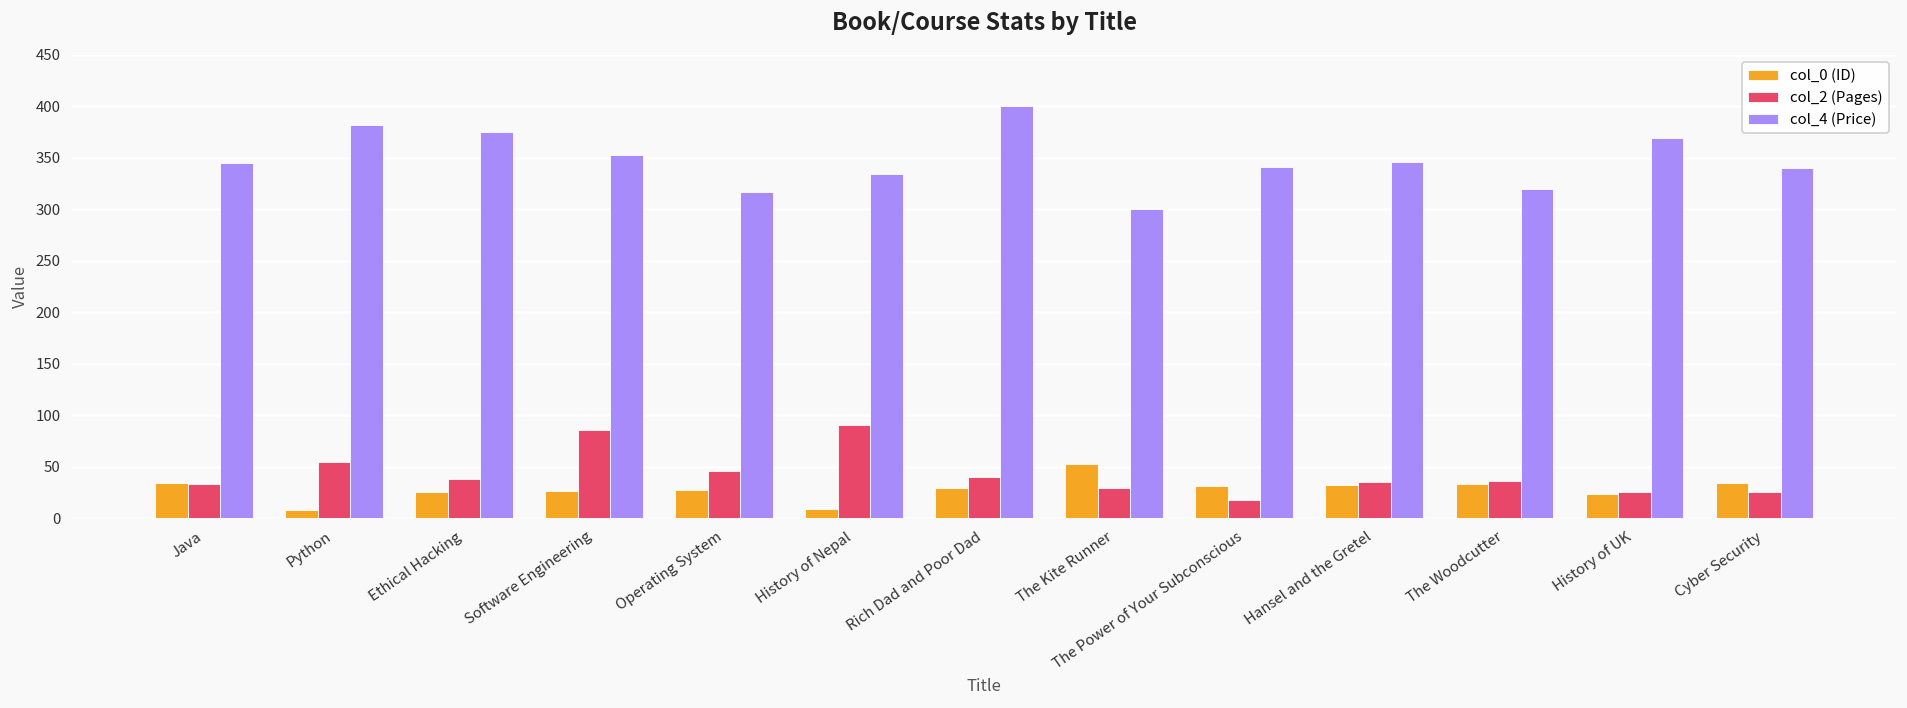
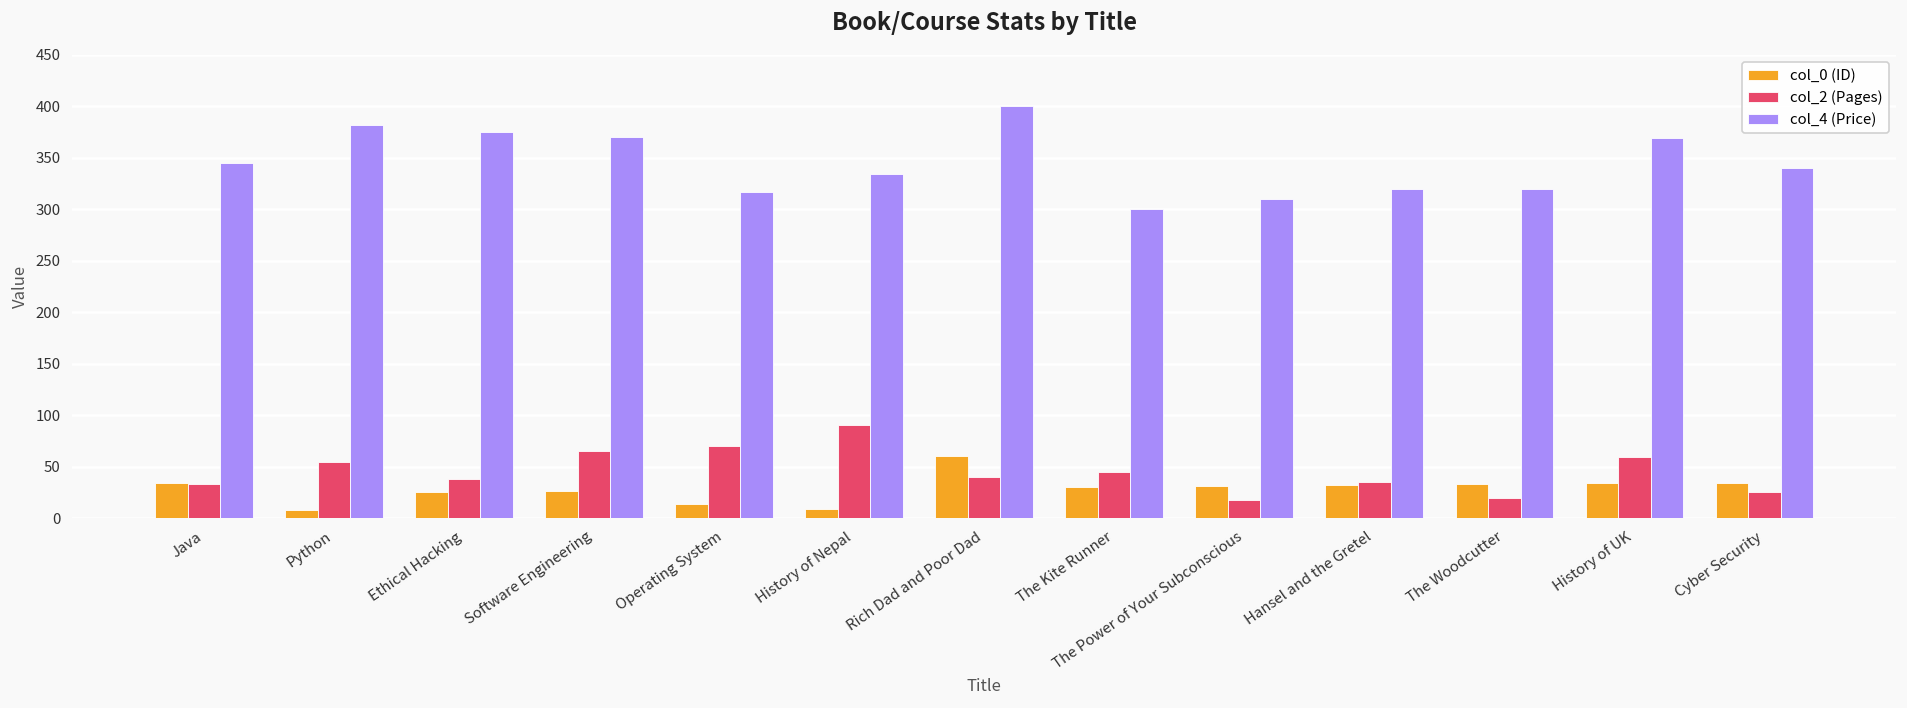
  {
    "col_0 (ID)": {
      "Java": 30,
      "Python": 10,
      "Ethical Hacking": 30,
      "Software Engineering": 30,
-     "Operating System": 30,
+     "Operating System": 10,
      "History of Nepal": 10,
-     "Rich Dad and Poor Dad": 30,
-     "The Kite Runner": 50,
+     "Rich Dad and Poor Dad": 60,
+     "The Kite Runner": 30,
      "The Power of Your Subconscious": 30,
      "Hansel and the Gretel": 30,
      "The Woodcutter": 30,
-     "History of UK": 20,
+     "History of UK": 30,
      "Cyber Security": 30
    },
    "col_2 (Pages)": {
      "Java": 30,
      "Python": 60,
      "Ethical Hacking": 40,
-     "Software Engineering": 90,
-     "Operating System": 50,
+     "Software Engineering": 70,
+     "Operating System": 70,
      "History of Nepal": 90,
      "Rich Dad and Poor Dad": 40,
-     "The Kite Runner": 30,
+     "The Kite Runner": 50,
      "The Power of Your Subconscious": 20,
      "Hansel and the Gretel": 40,
-     "The Woodcutter": 40,
-     "History of UK": 30,
+     "The Woodcutter": 20,
+     "History of UK": 60,
      "Cyber Security": 30
    },
    "col_4 (Price)": {
      "Java": 350,
      "Python": 380,
      "Ethical Hacking": 380,
-     "Software Engineering": 350,
+     "Software Engineering": 370,
      "Operating System": 320,
      "History of Nepal": 330,
      "Rich Dad and Poor Dad": 400,
      "The Kite Runner": 300,
-     "The Power of Your Subconscious": 340,
-     "Hansel and the Gretel": 350,
+     "The Power of Your Subconscious": 310,
+     "Hansel and the Gretel": 320,
      "The Woodcutter": 320,
      "History of UK": 370,
      "Cyber Security": 340
    }
  }
